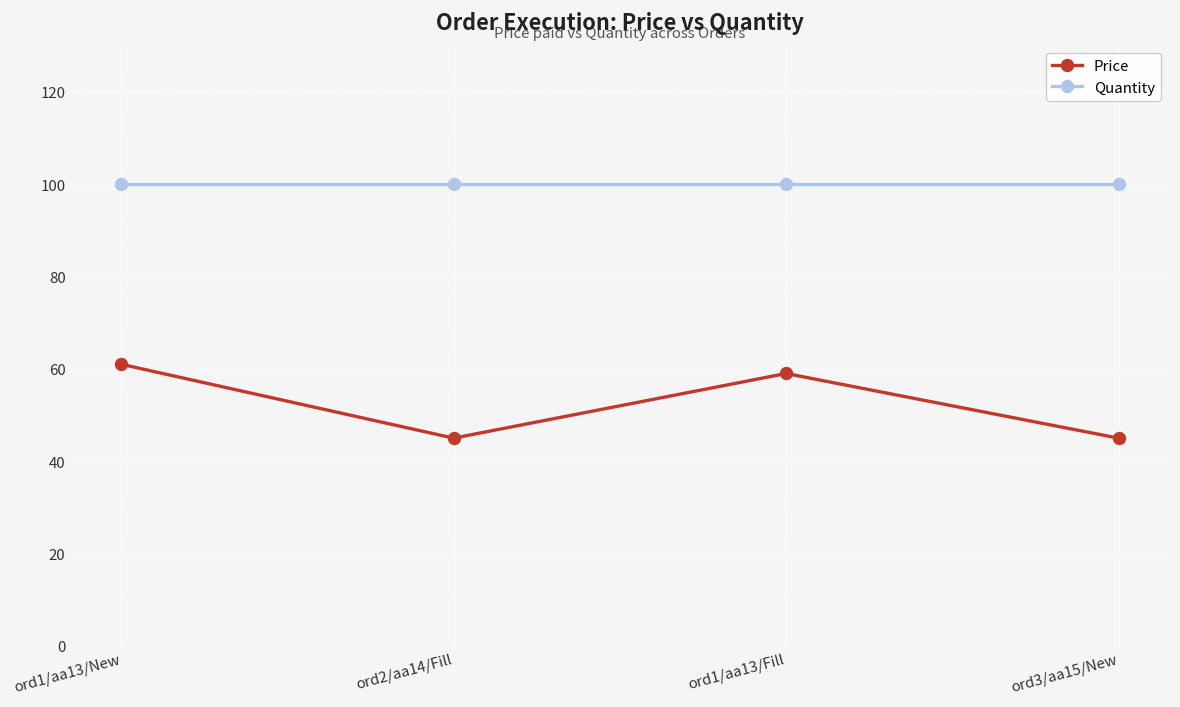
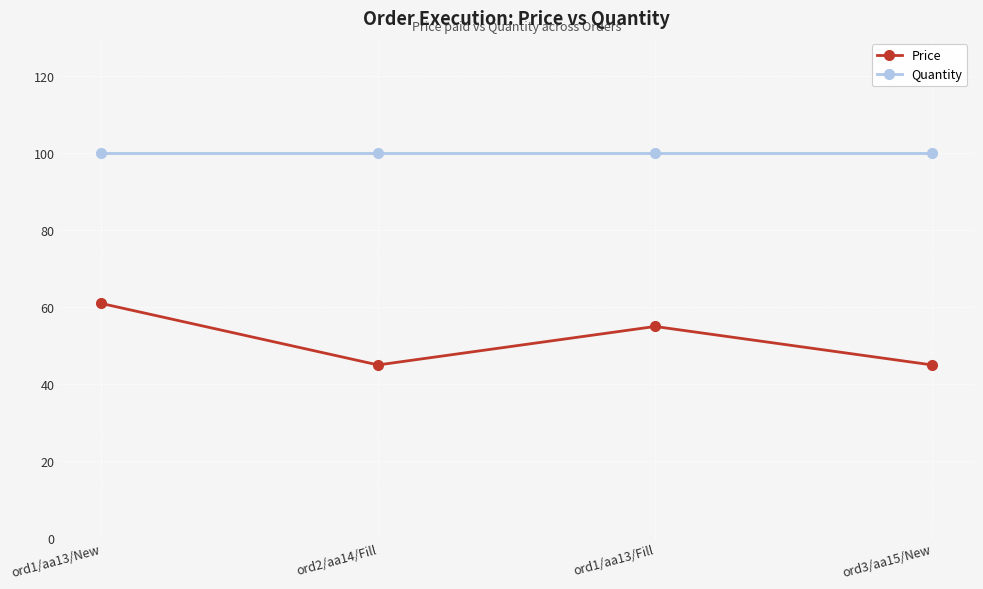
  {
    "Price": {
      "ord1/aa13/New": 61,
      "ord2/aa14/Fill": 45,
-     "ord1/aa13/Fill": 59,
+     "ord1/aa13/Fill": 55,
      "ord3/aa15/New": 45
    },
    "Quantity": {
      "ord1/aa13/New": 100,
      "ord2/aa14/Fill": 100,
      "ord1/aa13/Fill": 100,
      "ord3/aa15/New": 100
    }
  }
